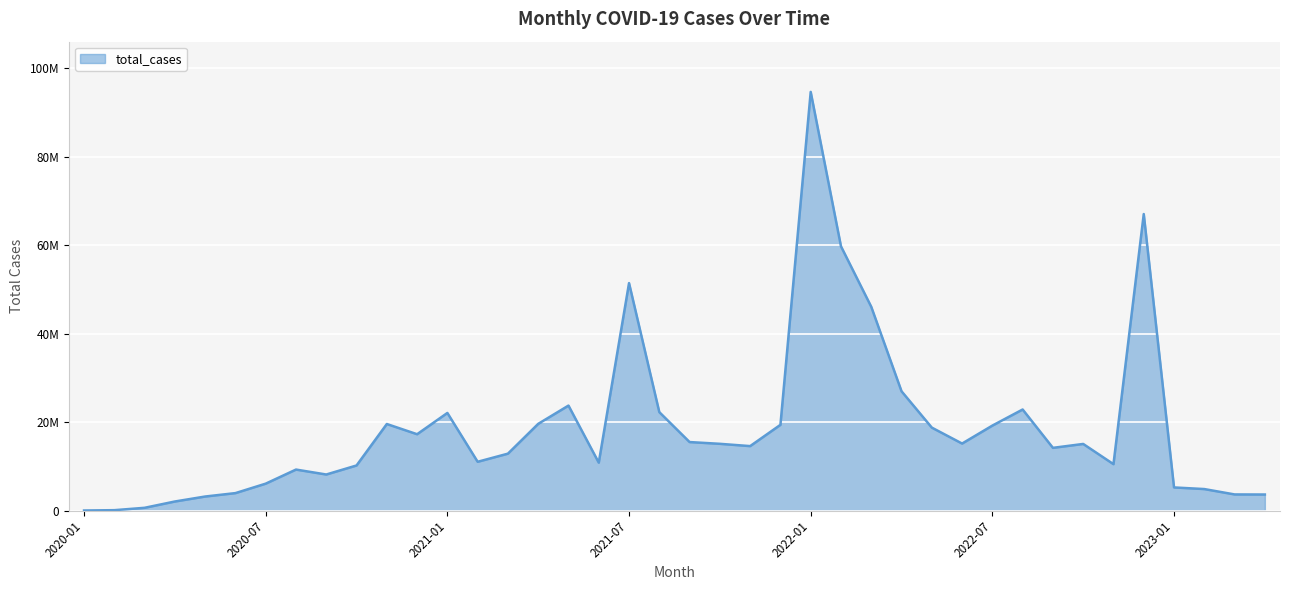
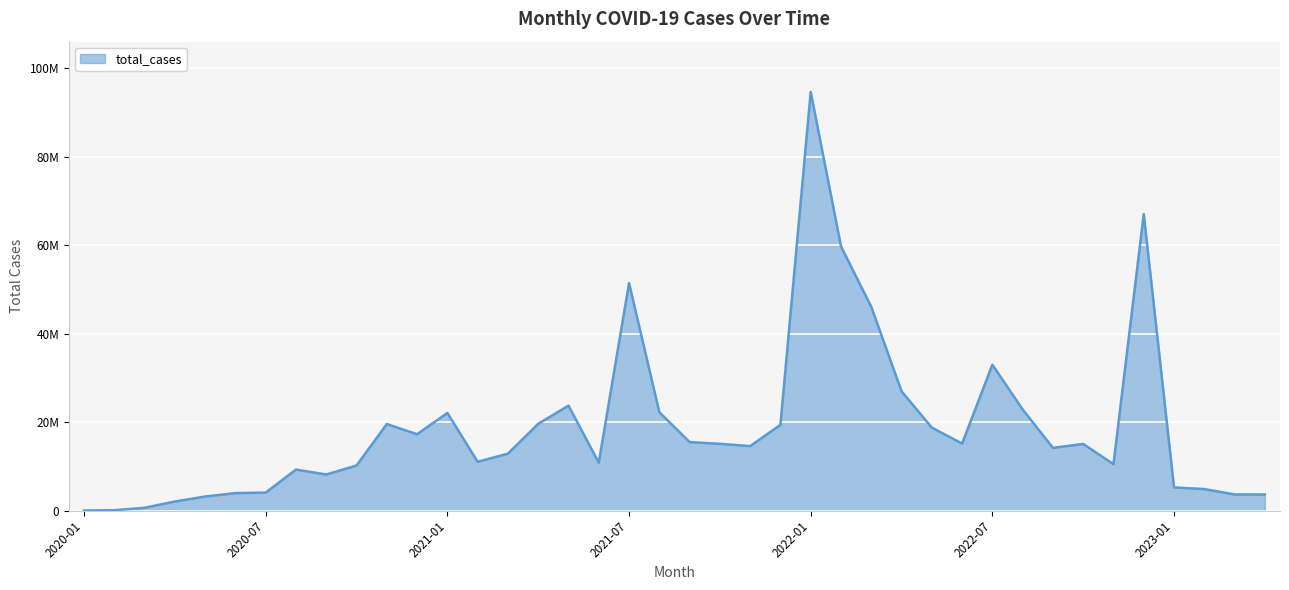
  {
    "2020-01": 0,
-   "2020-07": 6000000,
+   "2020-07": 4000000,
    "2021-01": 22000000,
    "2021-07": 51000000,
    "2022-01": 95000000,
-   "2022-07": 19000000,
+   "2022-07": 33000000,
    "2023-01": 5000000
  }
